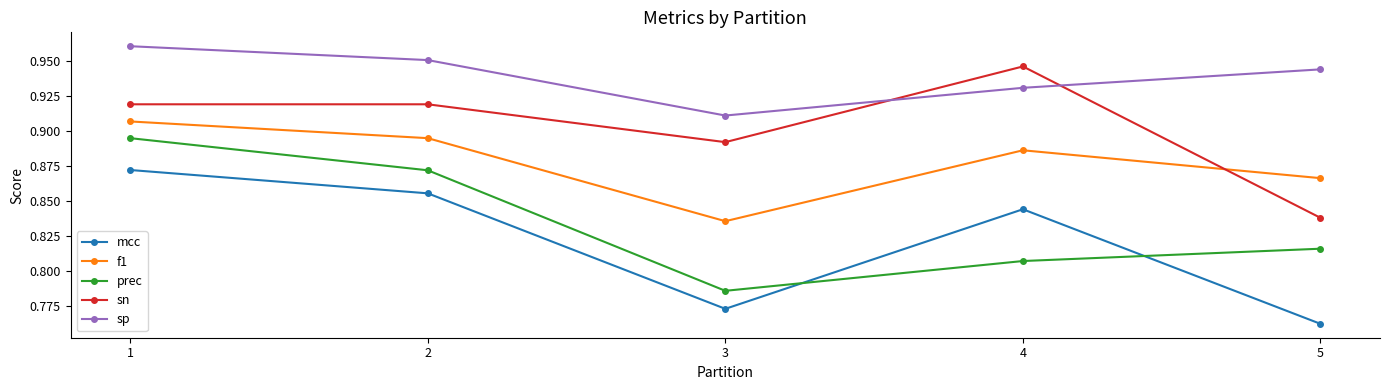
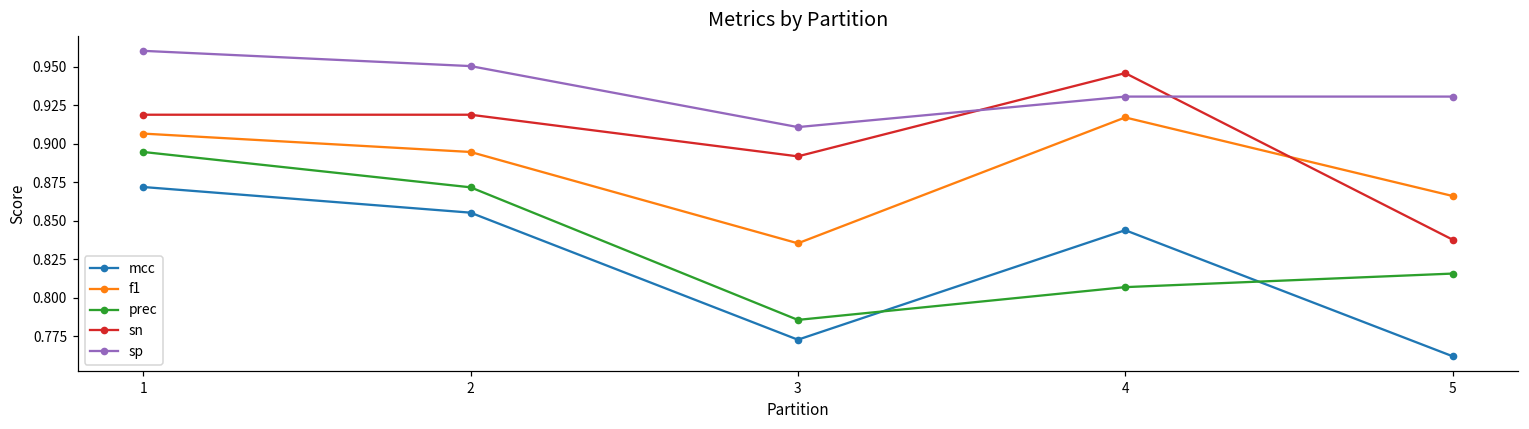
  {
    "mcc": {
      "1": 0.872,
      "2": 0.855,
      "3": 0.773,
      "4": 0.844,
      "5": 0.762
    },
    "f1": {
      "1": 0.907,
      "2": 0.895,
      "3": 0.835,
-     "4": 0.886,
+     "4": 0.917,
      "5": 0.866
    },
    "prec": {
      "1": 0.895,
      "2": 0.872,
      "3": 0.786,
      "4": 0.807,
      "5": 0.816
    },
    "sn": {
      "1": 0.919,
      "2": 0.919,
      "3": 0.892,
      "4": 0.946,
      "5": 0.838
    },
    "sp": {
      "1": 0.960,
      "2": 0.950,
      "3": 0.911,
      "4": 0.931,
-     "5": 0.944
+     "5": 0.931
    }
  }
